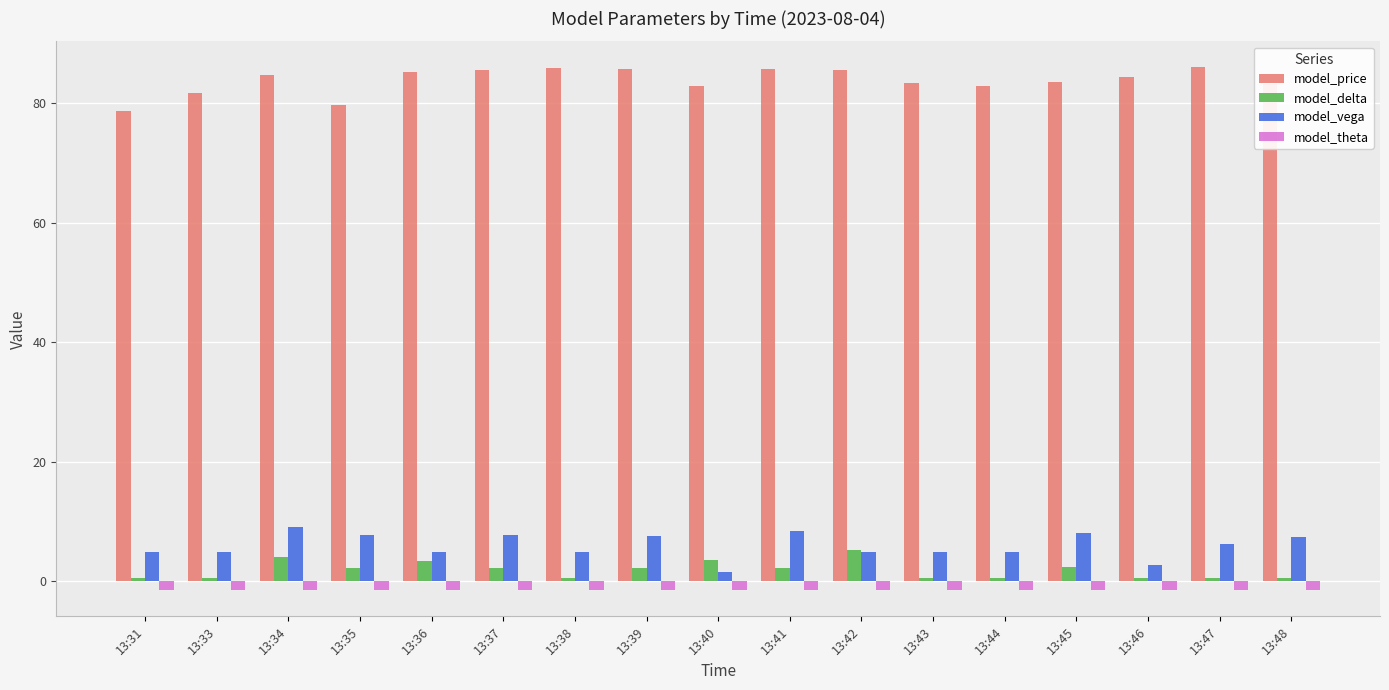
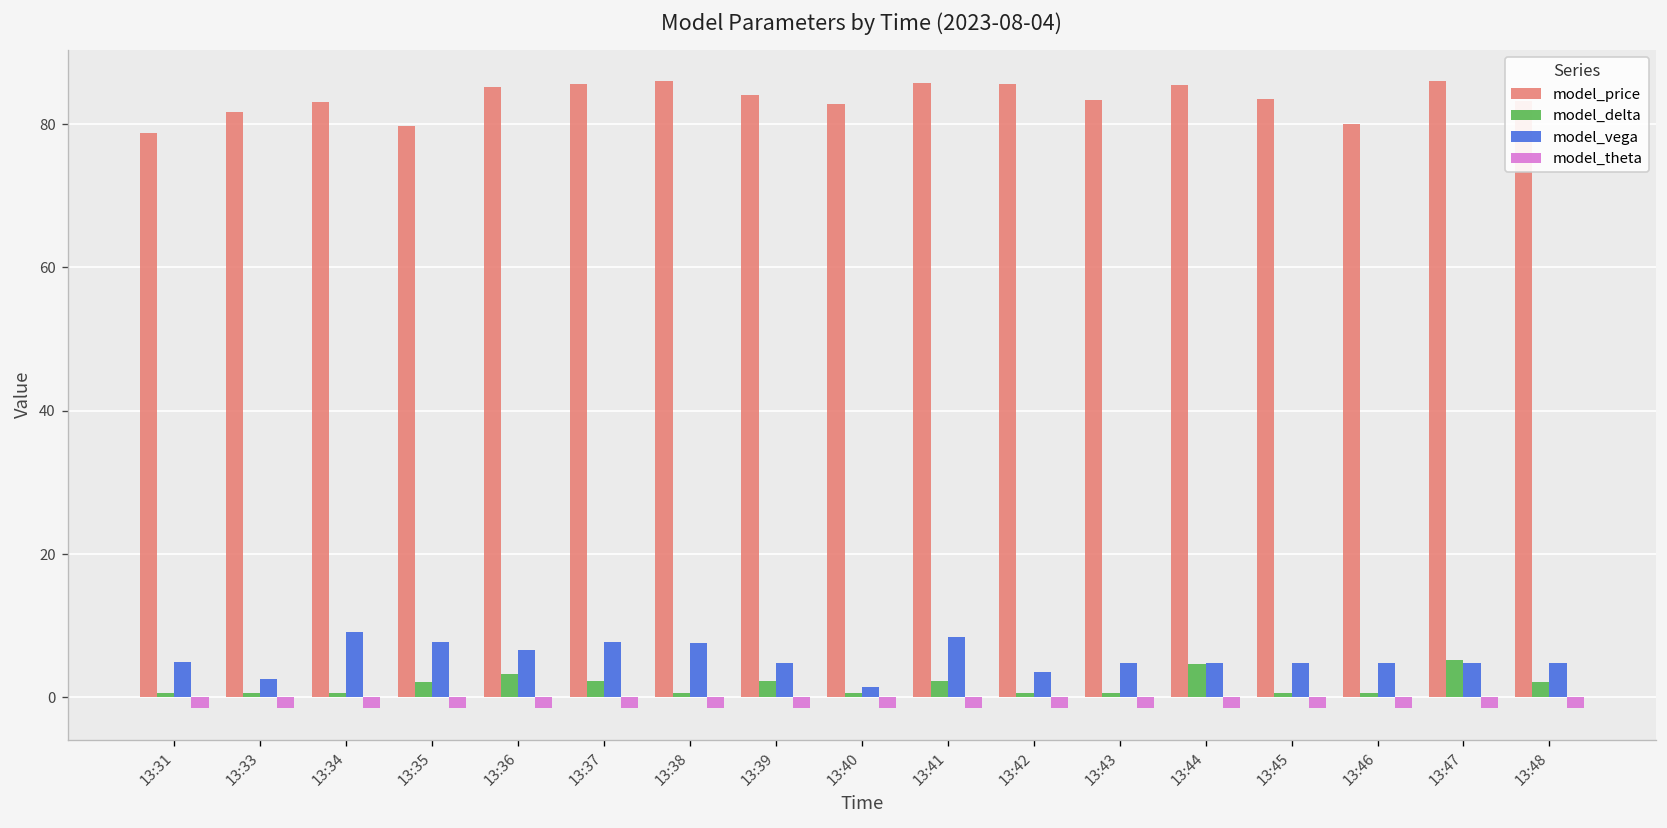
  {
    "model_price": {
      "13:31": 79,
      "13:33": 82,
-     "13:34": 85,
+     "13:34": 83,
      "13:35": 80,
      "13:36": 85,
      "13:37": 86,
      "13:38": 86,
-     "13:39": 86,
+     "13:39": 84,
      "13:40": 83,
      "13:41": 86,
      "13:42": 86,
      "13:43": 83,
-     "13:44": 83,
+     "13:44": 85,
      "13:45": 84,
-     "13:46": 84,
+     "13:46": 80,
      "13:47": 86
    },
    "model_delta": {
      "13:31": 1,
      "13:33": 1,
-     "13:34": 4,
+     "13:34": 1,
      "13:35": 2,
      "13:36": 3,
      "13:37": 2,
      "13:38": 1,
      "13:39": 2,
-     "13:40": 4,
+     "13:40": 1,
      "13:41": 2,
-     "13:42": 5,
+     "13:42": 1,
      "13:43": 1,
-     "13:44": 1,
-     "13:45": 2,
+     "13:44": 5,
+     "13:45": 1,
      "13:46": 1,
-     "13:47": 1,
-     "13:48": 1
+     "13:47": 5,
+     "13:48": 2
    },
    "model_vega": {
      "13:31": 5,
-     "13:33": 5,
+     "13:33": 3,
      "13:34": 9,
      "13:35": 8,
-     "13:36": 5,
+     "13:36": 7,
      "13:37": 8,
-     "13:38": 5,
-     "13:39": 8,
+     "13:38": 8,
+     "13:39": 5,
      "13:40": 2,
      "13:41": 8,
-     "13:42": 5,
+     "13:42": 3,
      "13:43": 5,
      "13:44": 5,
-     "13:45": 8,
-     "13:46": 3,
-     "13:47": 6,
-     "13:48": 7
+     "13:45": 5,
+     "13:46": 5,
+     "13:47": 5,
+     "13:48": 5
    },
    "model_theta": {
      "13:31": -2,
      "13:33": -1,
      "13:34": -1,
      "13:35": -1,
      "13:36": -1,
      "13:37": -1,
      "13:38": -1,
      "13:39": -1,
      "13:40": -1,
      "13:41": -1,
      "13:42": -1,
      "13:43": -1,
      "13:44": -1,
      "13:45": -1,
      "13:46": -1,
      "13:47": -1,
      "13:48": -1
    }
  }
